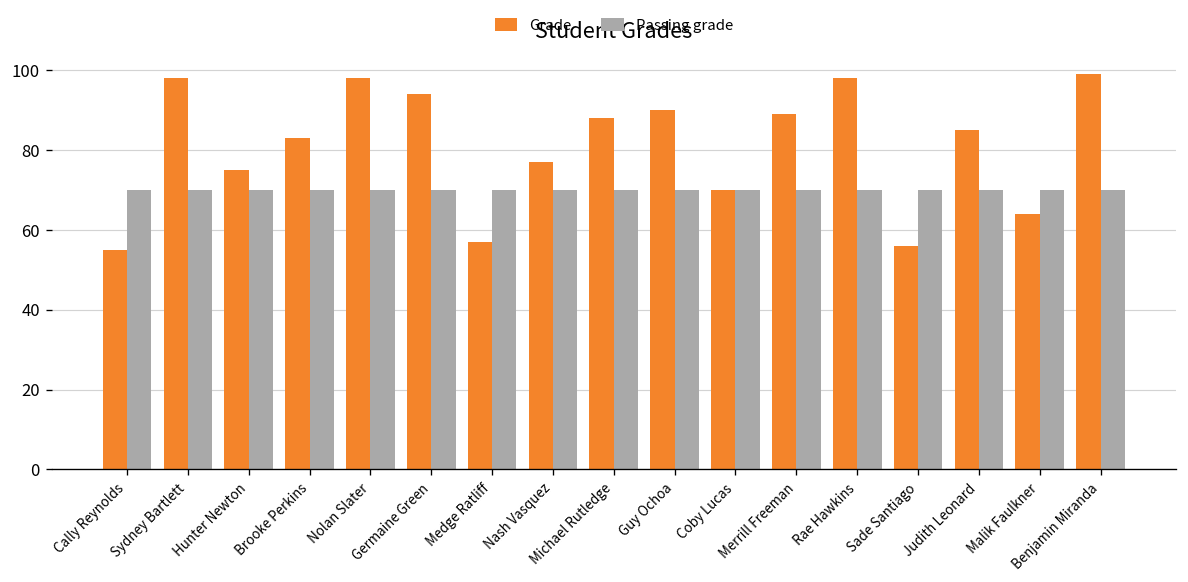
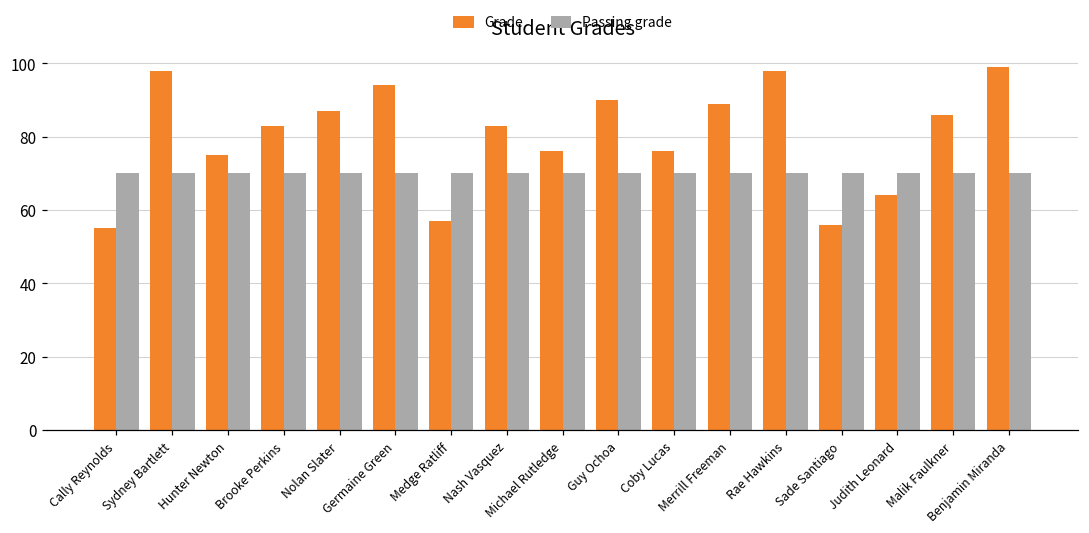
  {
    "Grade": {
      "Cally Reynolds": 55,
      "Sydney Bartlett": 98,
      "Hunter Newton": 75,
      "Brooke Perkins": 83,
-     "Nolan Slater": 98,
+     "Nolan Slater": 87,
      "Germaine Green": 94,
      "Medge Ratliff": 57,
-     "Nash Vasquez": 77,
-     "Michael Rutledge": 88,
+     "Nash Vasquez": 83,
+     "Michael Rutledge": 76,
      "Guy Ochoa": 90,
-     "Coby Lucas": 70,
+     "Coby Lucas": 76,
      "Merrill Freeman": 89,
      "Rae Hawkins": 98,
      "Sade Santiago": 56,
-     "Judith Leonard": 85,
-     "Malik Faulkner": 64,
+     "Judith Leonard": 64,
+     "Malik Faulkner": 86,
      "Benjamin Miranda": 99
    },
    "Passing grade": {
      "Cally Reynolds": 70,
      "Sydney Bartlett": 70,
      "Hunter Newton": 70,
      "Brooke Perkins": 70,
      "Nolan Slater": 70,
      "Germaine Green": 70,
      "Medge Ratliff": 70,
      "Nash Vasquez": 70,
      "Michael Rutledge": 70,
      "Guy Ochoa": 70,
      "Coby Lucas": 70,
      "Merrill Freeman": 70,
      "Rae Hawkins": 70,
      "Sade Santiago": 70,
      "Judith Leonard": 70,
      "Malik Faulkner": 70,
      "Benjamin Miranda": 70
    }
  }
